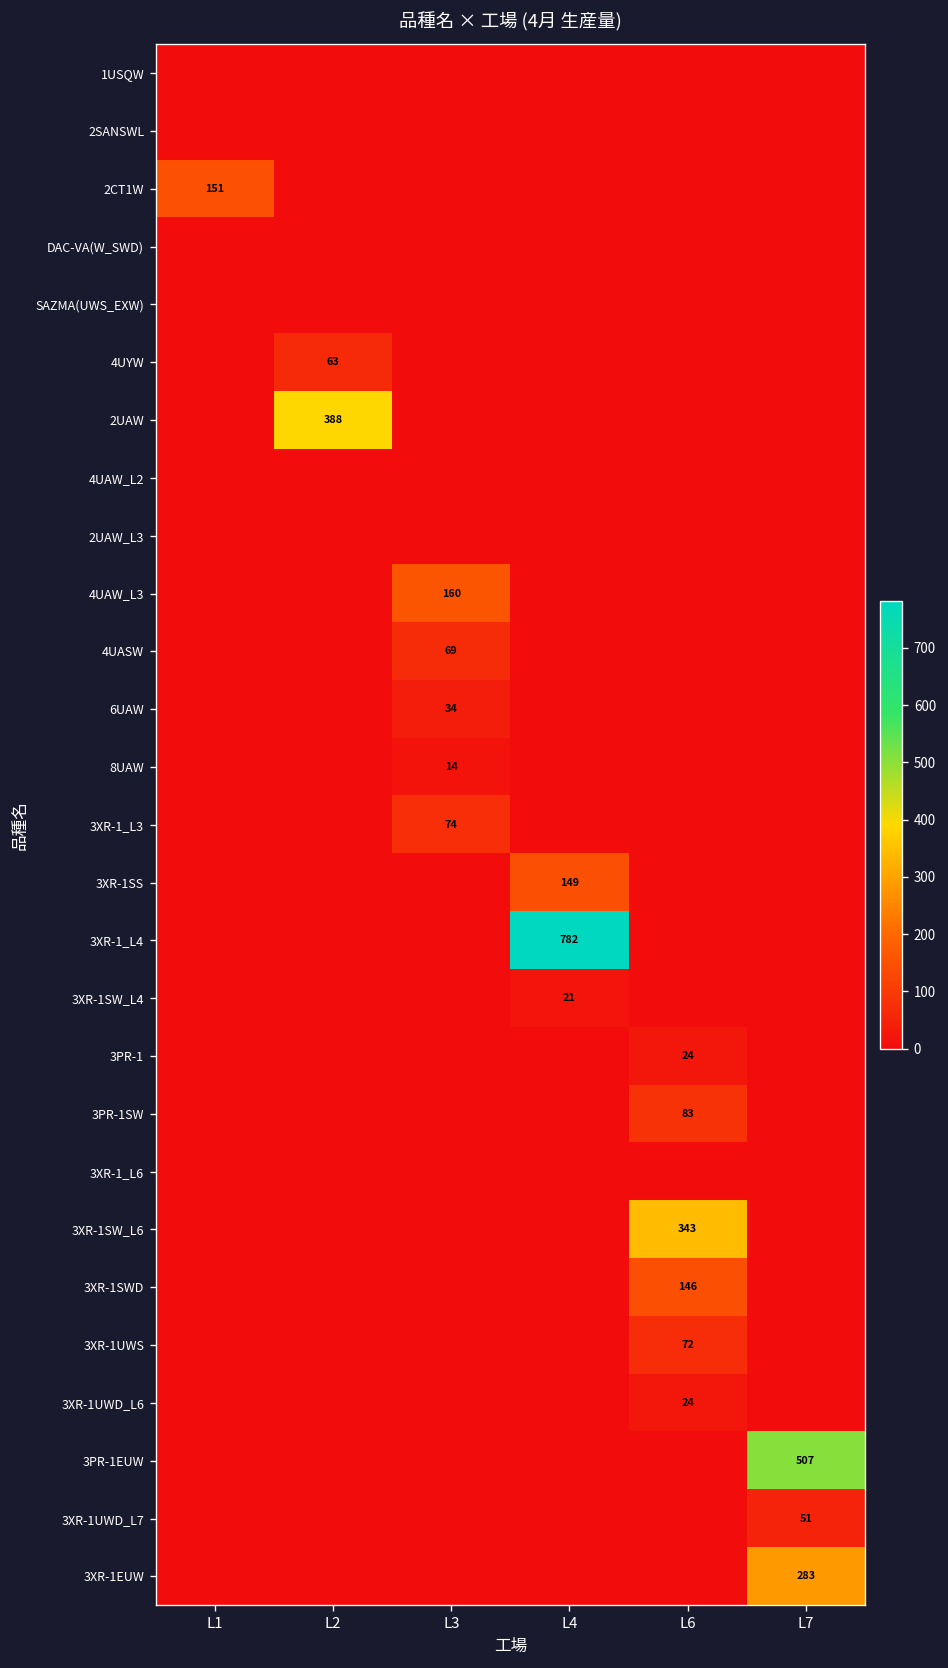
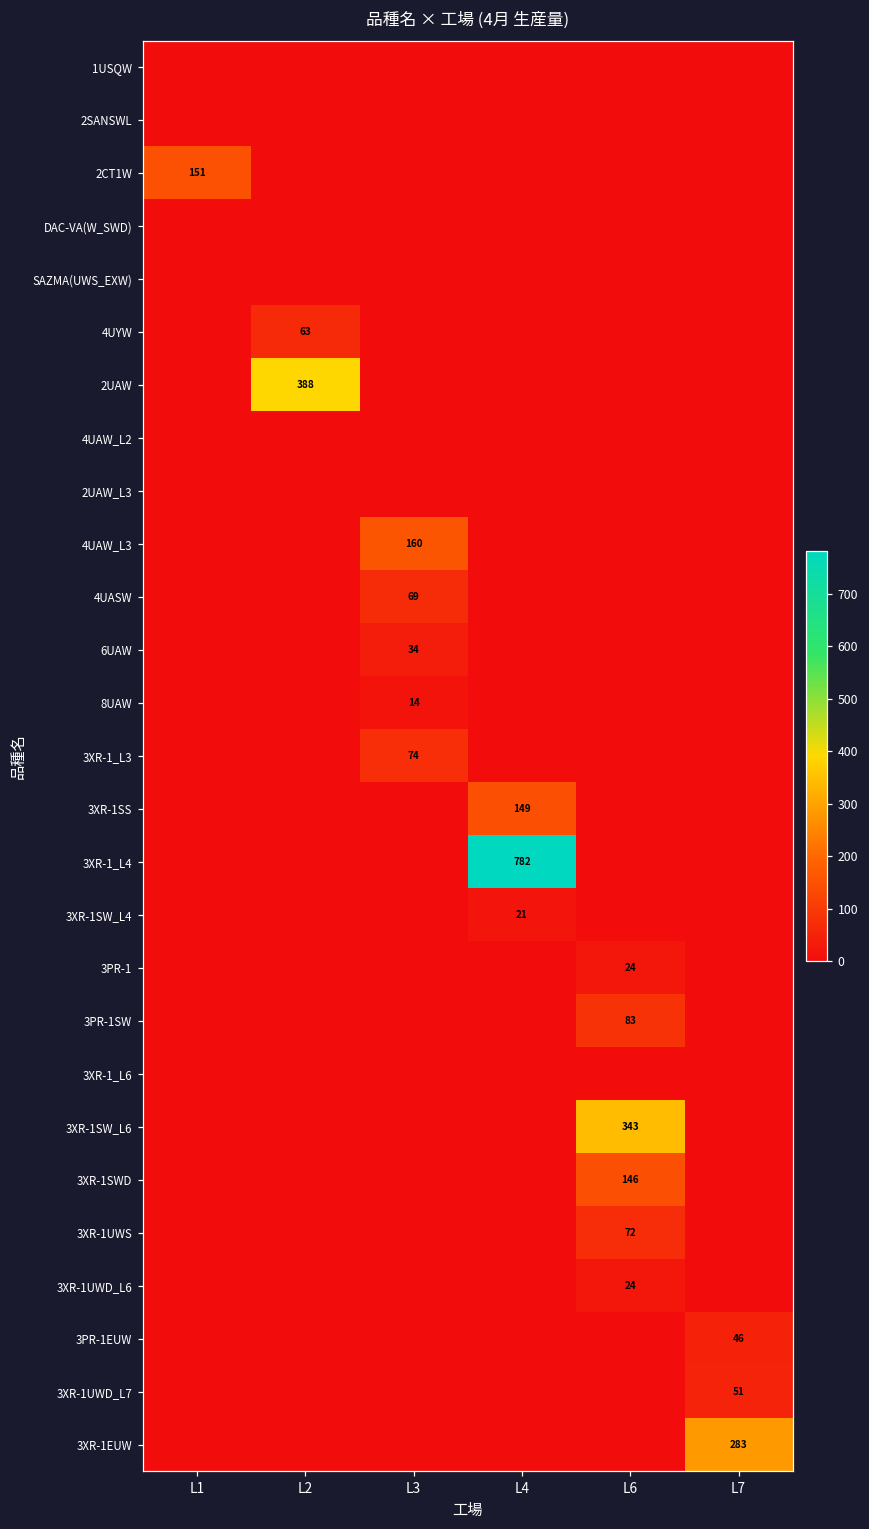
  {
    "2CT1W": {
      "L1": 151
    },
    "4UYW": {
      "L2": 63
    },
    "2UAW": {
      "L2": 388
    },
    "4UAW_L3": {
      "L3": 160
    },
    "4UASW": {
      "L3": 69
    },
    "6UAW": {
      "L3": 34
    },
    "8UAW": {
      "L3": 14
    },
    "3XR-1_L3": {
      "L3": 74
    },
    "3XR-1SS": {
      "L4": 149
    },
    "3XR-1_L4": {
      "L4": 782
    },
    "3XR-1SW_L4": {
      "L4": 21
    },
    "3PR-1": {
      "L6": 24
    },
    "3PR-1SW": {
      "L6": 83
    },
    "3XR-1SW_L6": {
      "L6": 343
    },
    "3XR-1SWD": {
      "L6": 146
    },
    "3XR-1UWS": {
      "L6": 72
    },
    "3XR-1UWD_L6": {
      "L6": 24
    },
    "3PR-1EUW": {
-     "L7": 507
+     "L7": 46
    },
    "3XR-1UWD_L7": {
      "L7": 51
    },
    "3XR-1EUW": {
      "L7": 283
    }
  }
